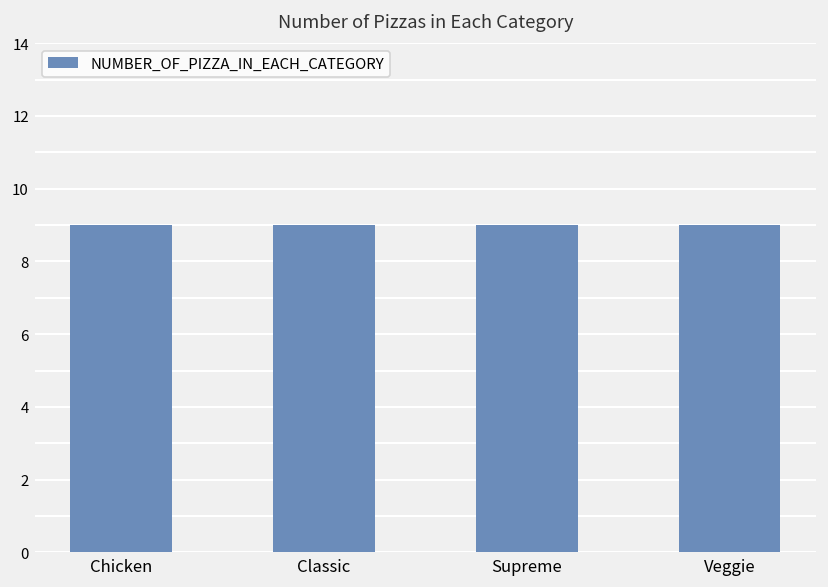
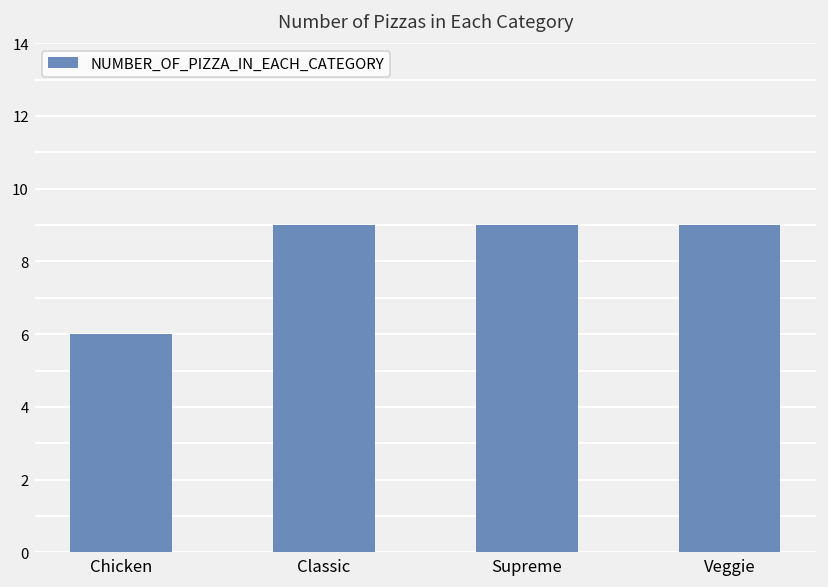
  {
-   "Chicken": 9,
+   "Chicken": 6,
    "Classic": 9,
    "Supreme": 9,
    "Veggie": 9
  }
